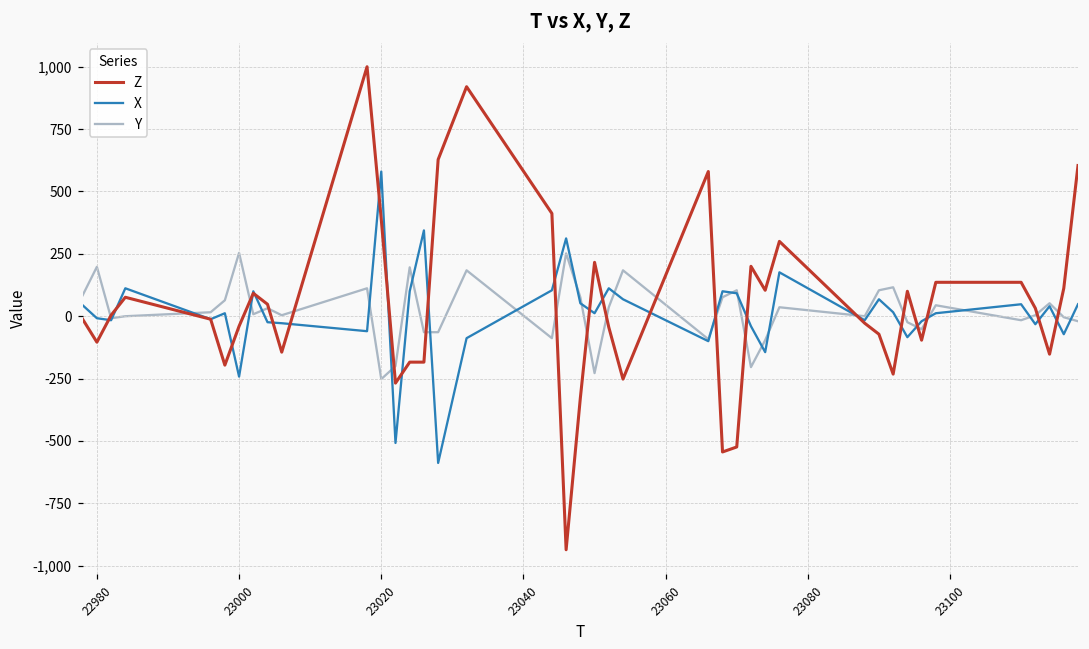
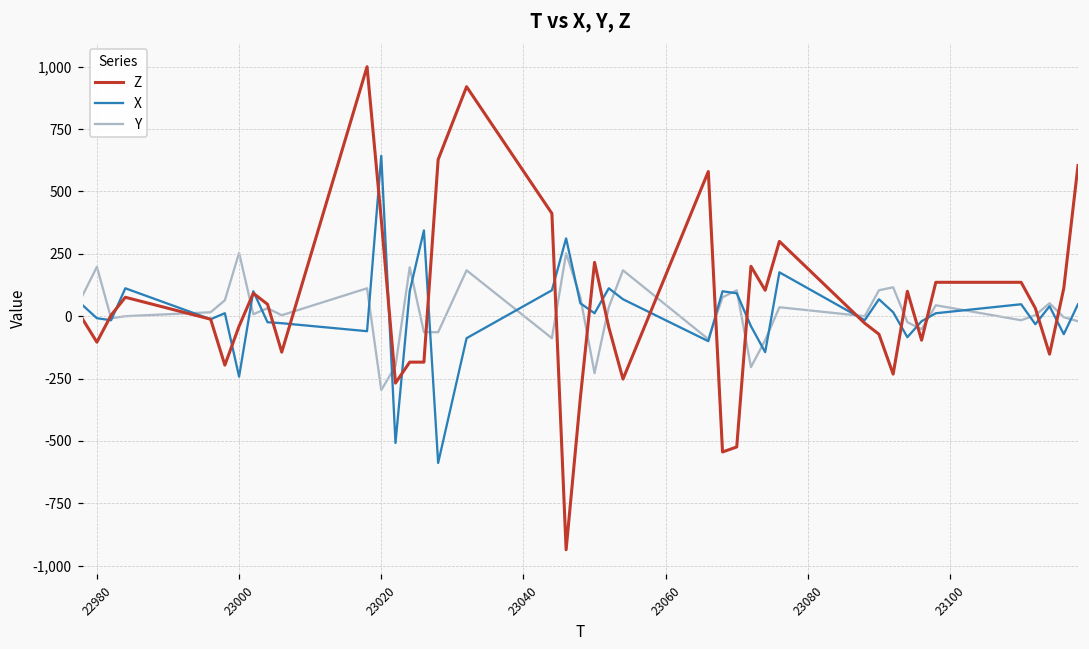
  {
    "Z": {
      "22980": -100,
      "23000": -40,
      "23020": 390
    },
    "X": {
      "22980": -10,
      "23000": -240,
-     "23020": 580
+     "23020": 640
    },
    "Y": {
      "22980": 200,
      "23000": 250,
-     "23020": -250
+     "23020": -300
    }
  }
